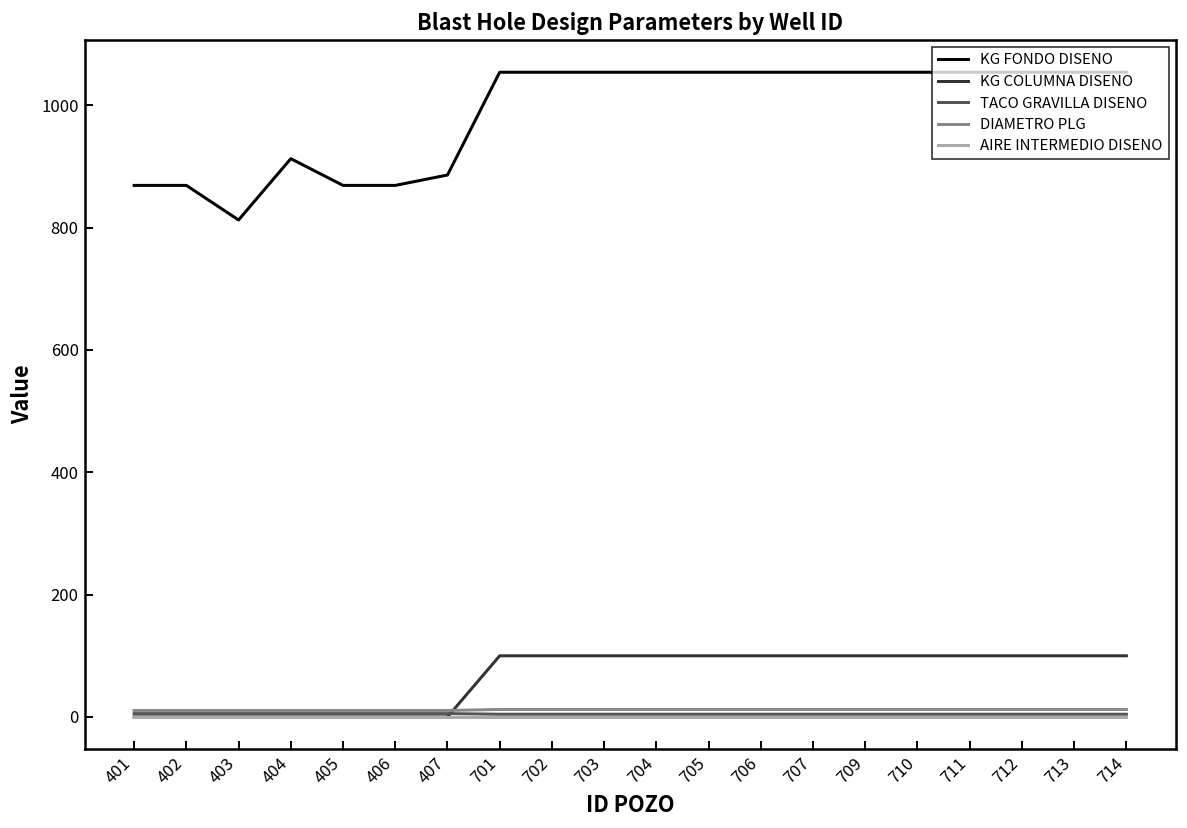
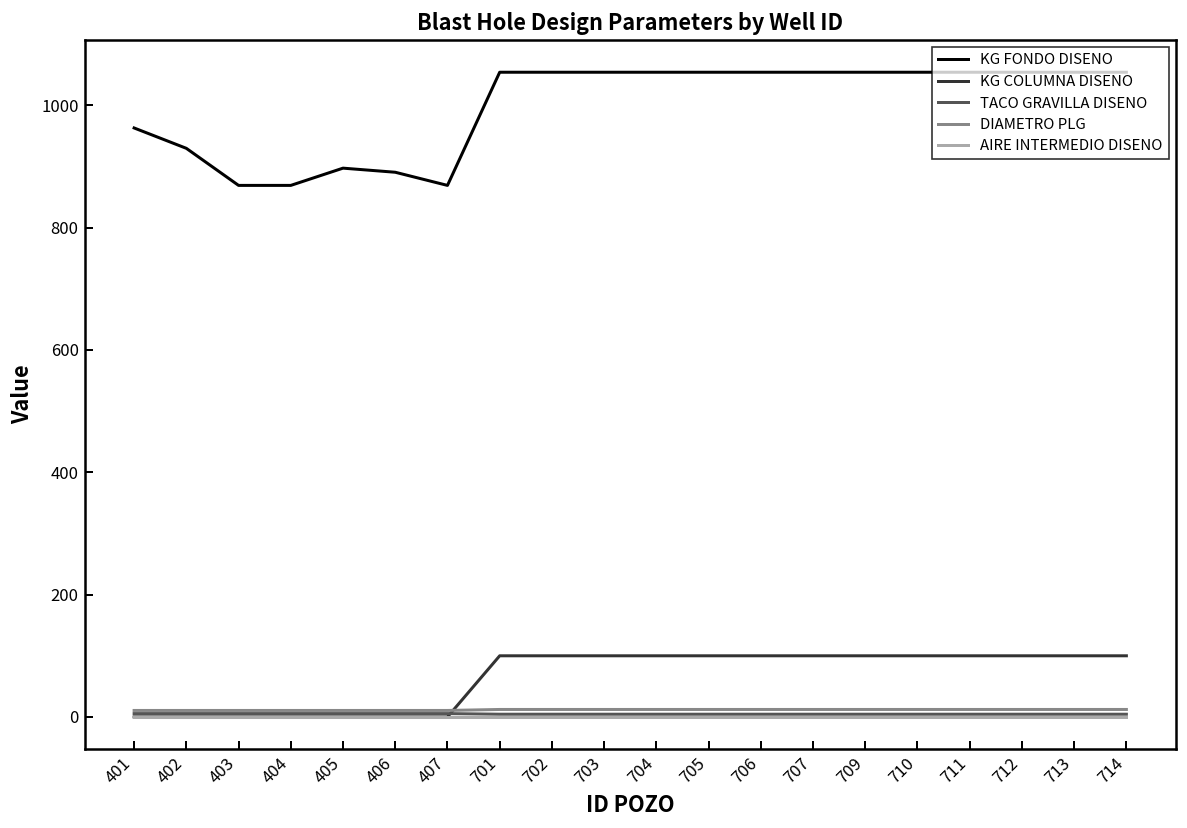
  {
    "KG FONDO DISENO": {
-     "401": 870,
-     "402": 870,
-     "403": 810,
-     "404": 910,
-     "405": 870,
-     "406": 870,
-     "407": 890,
+     "401": 960,
+     "402": 930,
+     "403": 870,
+     "404": 870,
+     "405": 900,
+     "406": 890,
+     "407": 870,
      "701": 1050,
      "702": 1050,
      "703": 1050,
      "704": 1050,
      "705": 1050,
      "706": 1050,
      "707": 1050,
      "709": 1050,
      "710": 1050
    }
  }
